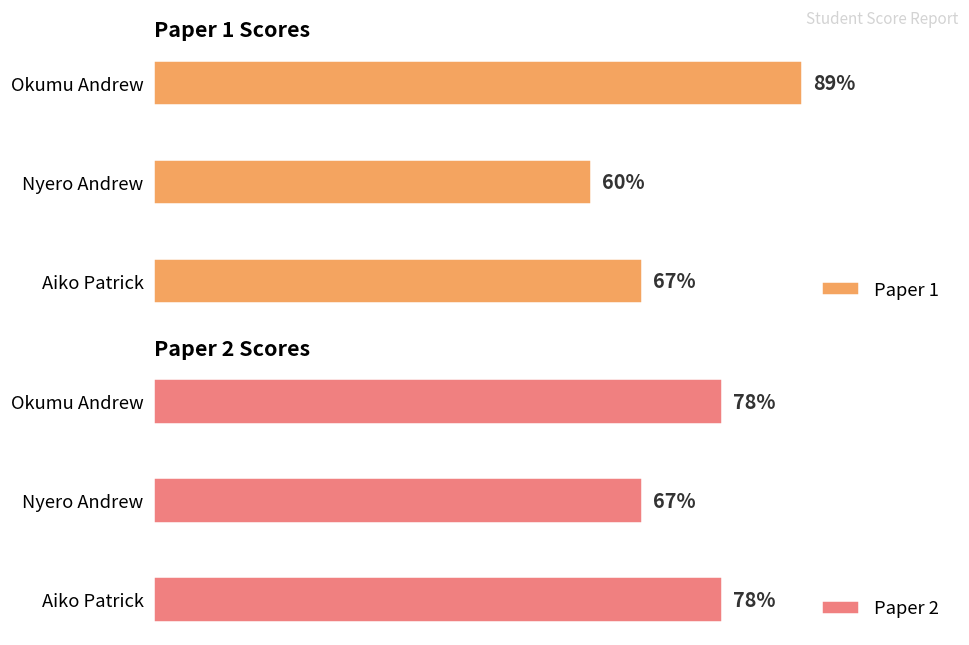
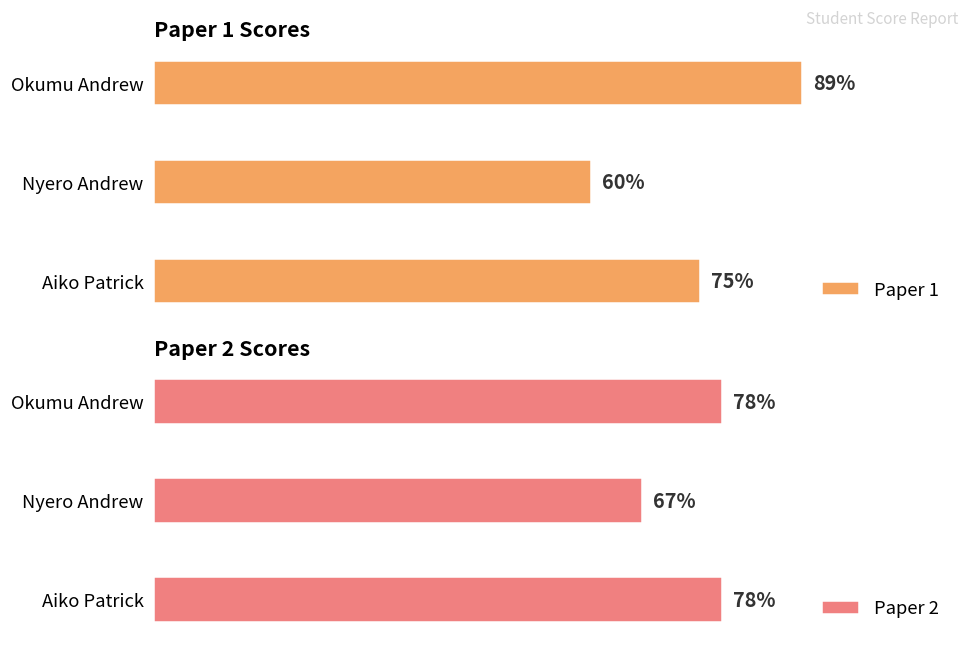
  {
    "Paper 1 Scores": {
      "Okumu Andrew": "89%",
      "Nyero Andrew": "60%",
-     "Aiko Patrick": "67%"
+     "Aiko Patrick": "75%"
    },
    "Paper 2 Scores": {
      "Okumu Andrew": "78%",
      "Nyero Andrew": "67%",
      "Aiko Patrick": "78%"
    }
  }
